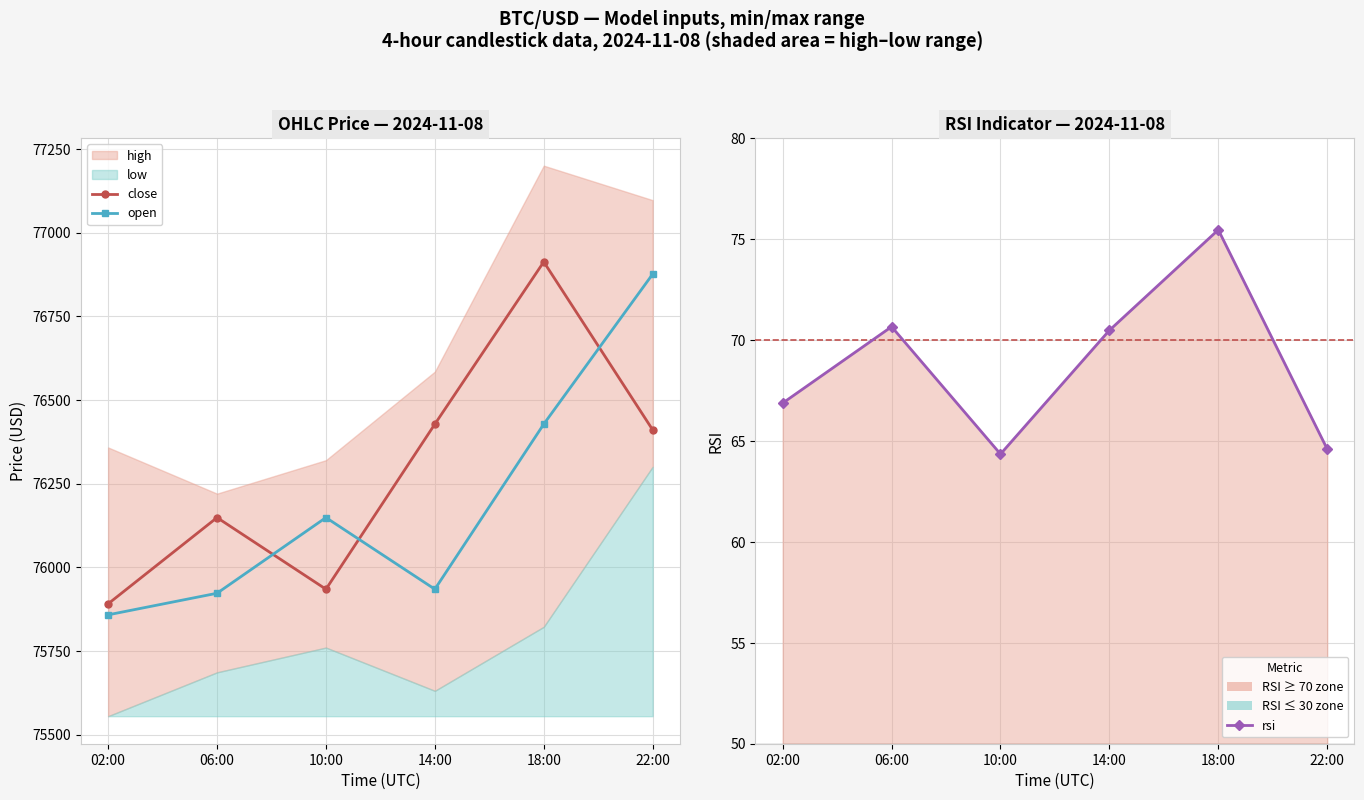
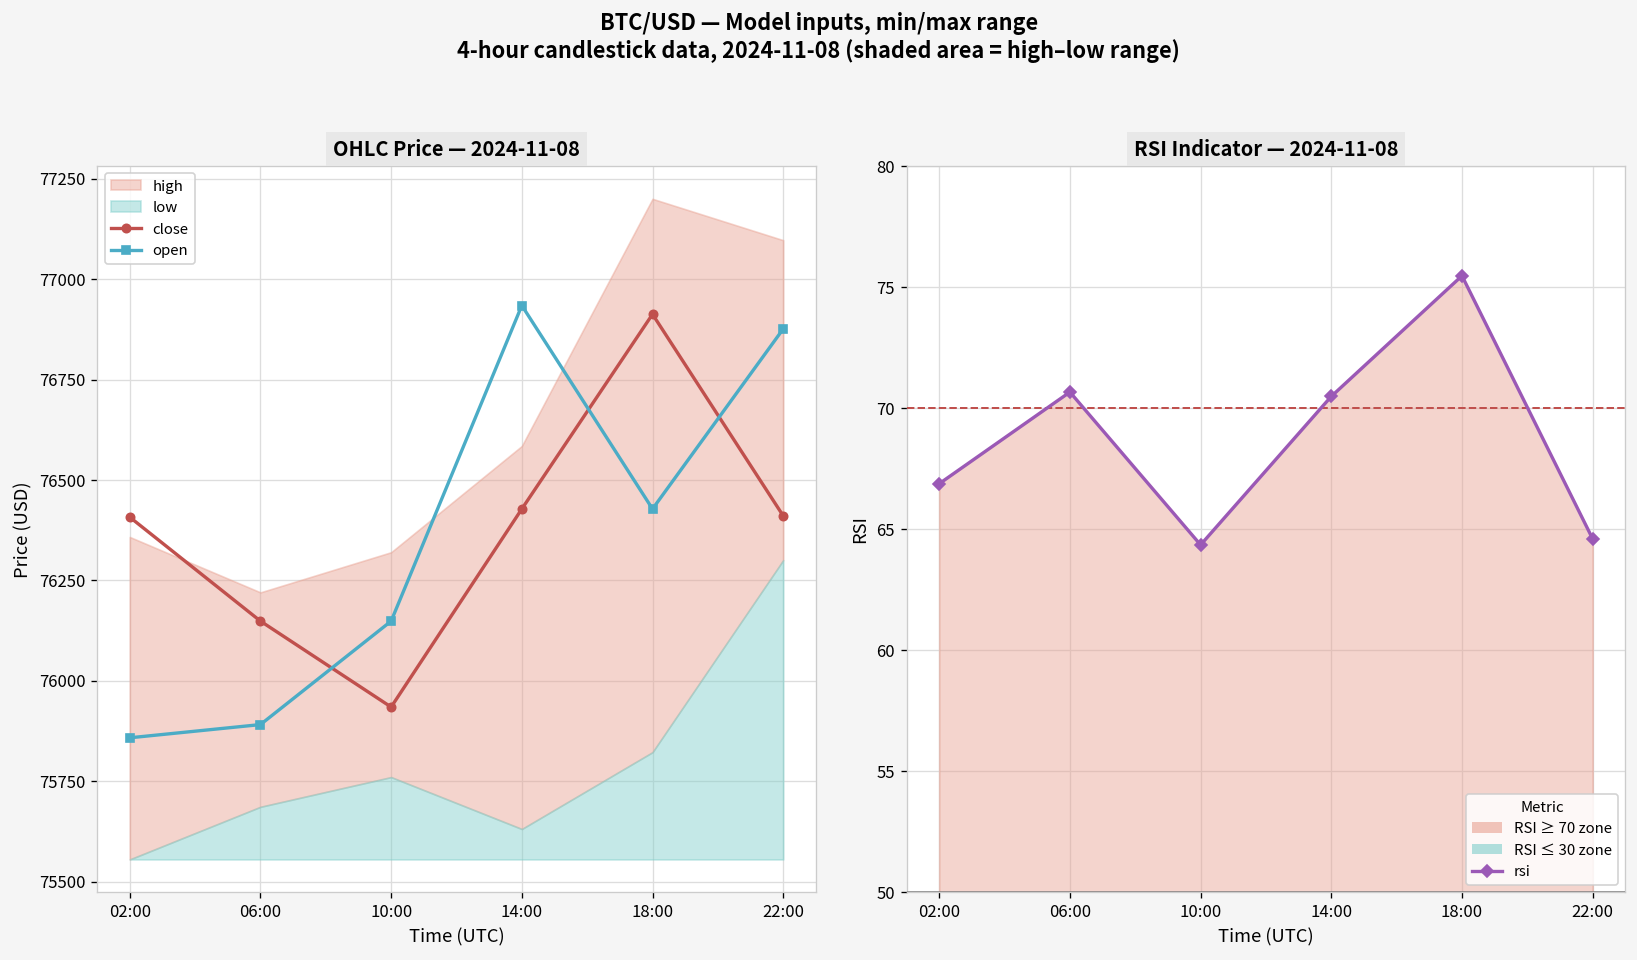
  {
    "OHLC Price — 2024-11-08": {
      "close": {
-       "02:00": 75890,
+       "02:00": 76410,
        "06:00": 76150,
        "10:00": 75930,
        "14:00": 76430,
        "18:00": 76910,
        "22:00": 76410
      },
      "open": {
        "02:00": 75860,
-       "06:00": 75920,
+       "06:00": 75890,
        "10:00": 76150,
-       "14:00": 75930,
+       "14:00": 76930,
        "18:00": 76430,
        "22:00": 76880
      },
      "low": {
        "06:00": 75690,
        "10:00": 75760,
        "14:00": 75630,
        "18:00": 75820,
        "22:00": 76300
      }
    },
    "RSI Indicator — 2024-11-08": {
      "02:00": 66.9,
      "06:00": 70.7,
      "10:00": 64.3,
      "14:00": 70.5,
      "18:00": 75.5,
      "22:00": 64.6
    }
  }
